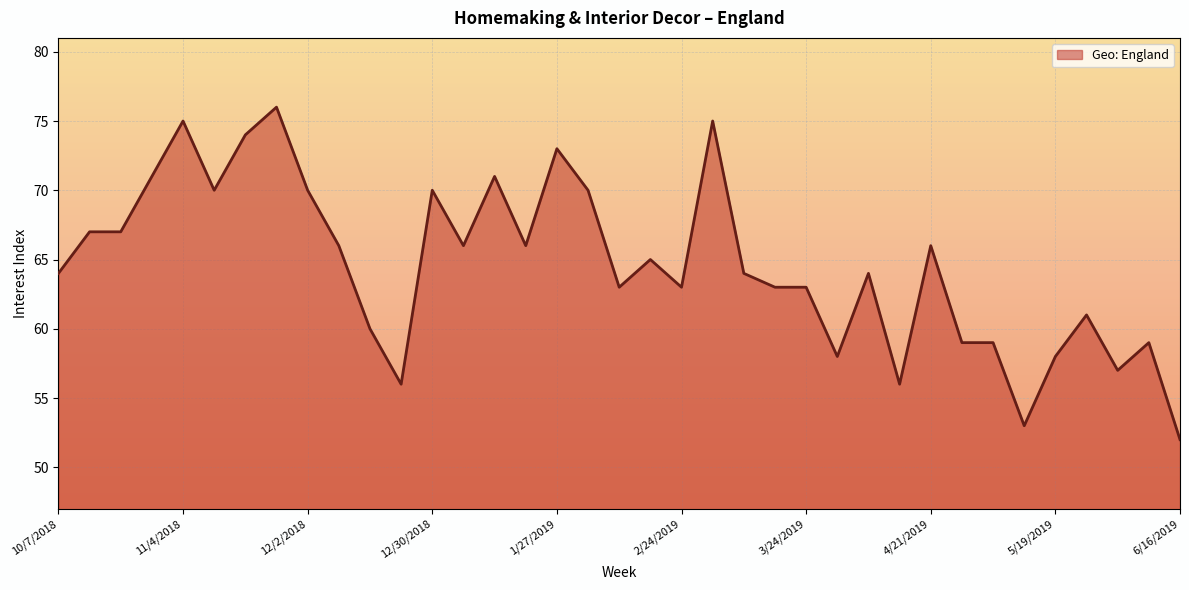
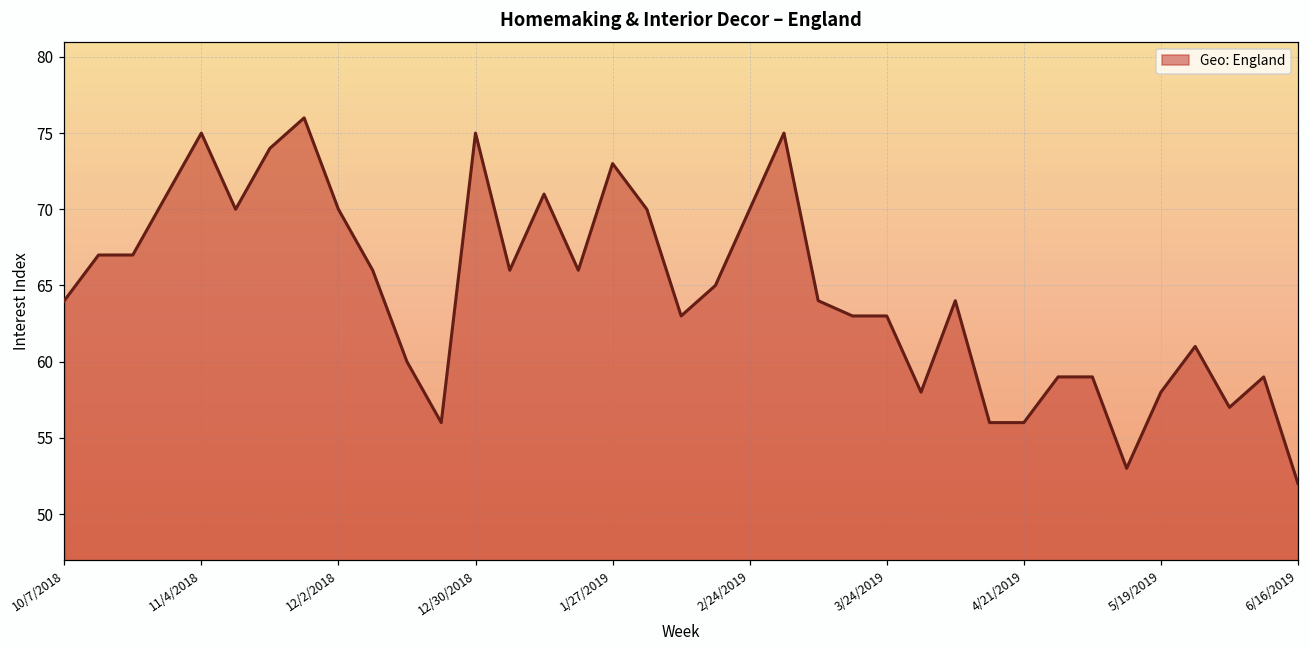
  {
    "10/7/2018": 64,
    "11/4/2018": 75,
    "12/2/2018": 70,
-   "12/30/2018": 70,
+   "12/30/2018": 75,
    "1/27/2019": 73,
-   "2/24/2019": 63,
+   "2/24/2019": 70,
    "3/24/2019": 63,
-   "4/21/2019": 66,
+   "4/21/2019": 56,
    "5/19/2019": 58,
    "6/16/2019": 52
  }
